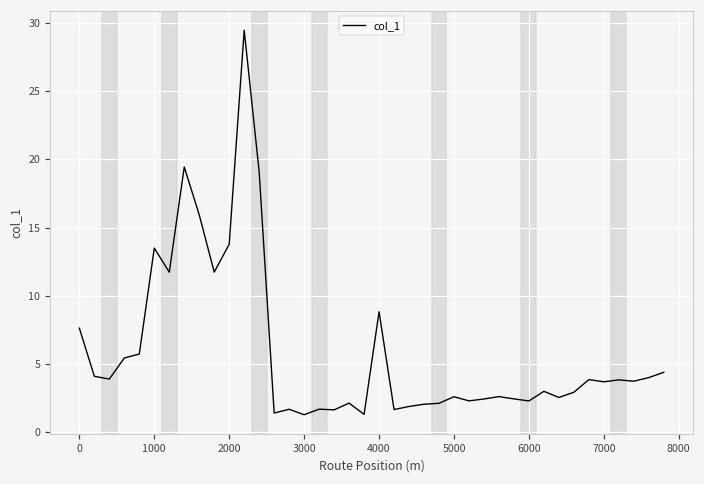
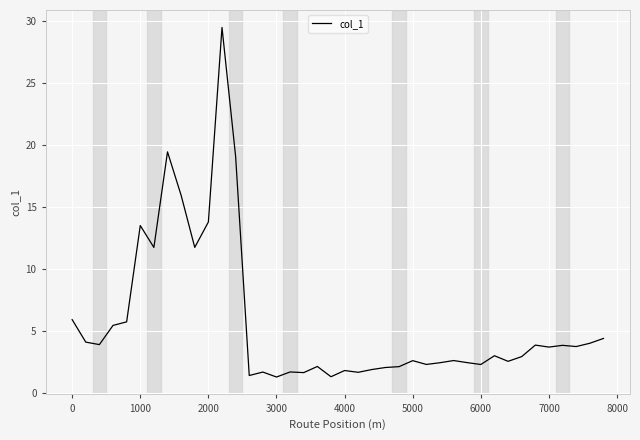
  {
-   "0": 7.6,
+   "0": 5.9,
    "1000": 13.5,
    "2000": 13.8,
    "3000": 1.3,
-   "4000": 8.8,
+   "4000": 1.8,
    "5000": 2.6,
    "6000": 2.3,
    "7000": 3.7
  }
